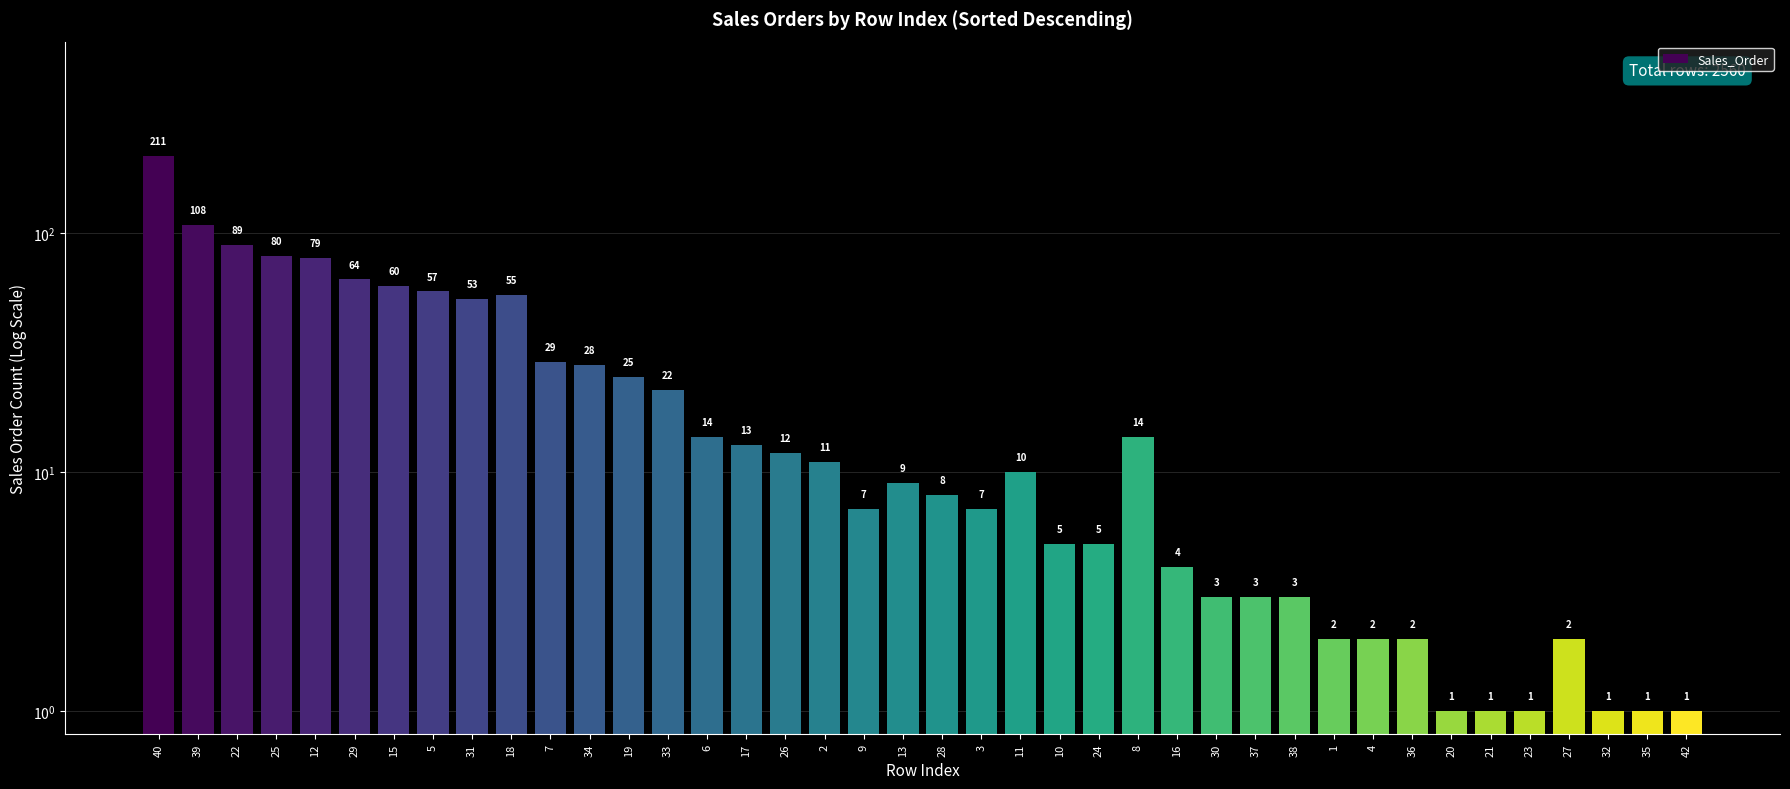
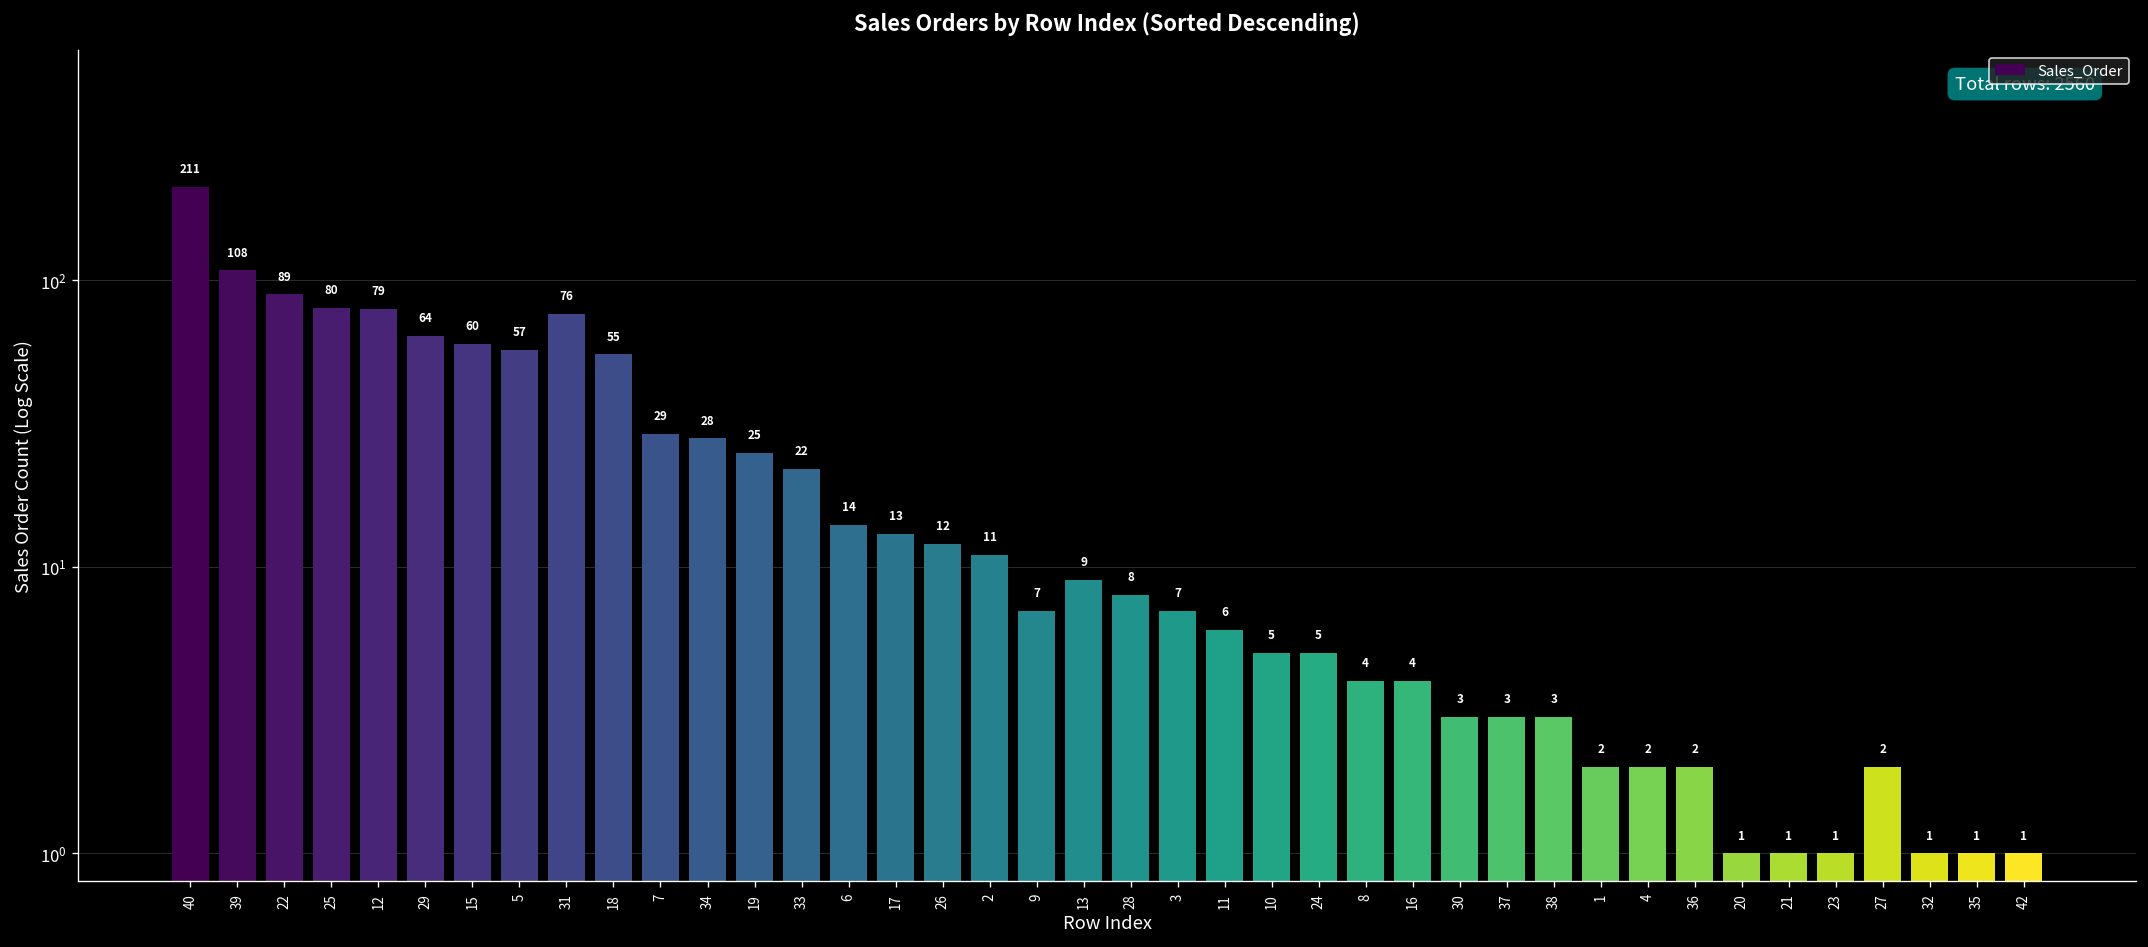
  {
    "40": 211,
    "39": 108,
    "22": 89,
    "25": 80,
    "12": 79,
    "29": 64,
    "15": 60,
    "5": 57,
-   "31": 53,
+   "31": 76,
    "18": 55,
    "7": 29,
    "34": 28,
    "19": 25,
    "33": 22,
    "6": 14,
    "17": 13,
    "26": 12,
    "2": 11,
    "9": 7,
    "13": 9,
    "28": 8,
    "3": 7,
-   "11": 10,
+   "11": 6,
    "10": 5,
    "24": 5,
-   "8": 14,
+   "8": 4,
    "16": 4,
    "30": 3,
    "37": 3,
    "38": 3,
    "1": 2,
    "4": 2,
    "36": 2,
    "20": 1,
    "21": 1,
    "23": 1,
    "27": 2,
    "32": 1,
    "35": 1,
    "42": 1
  }
